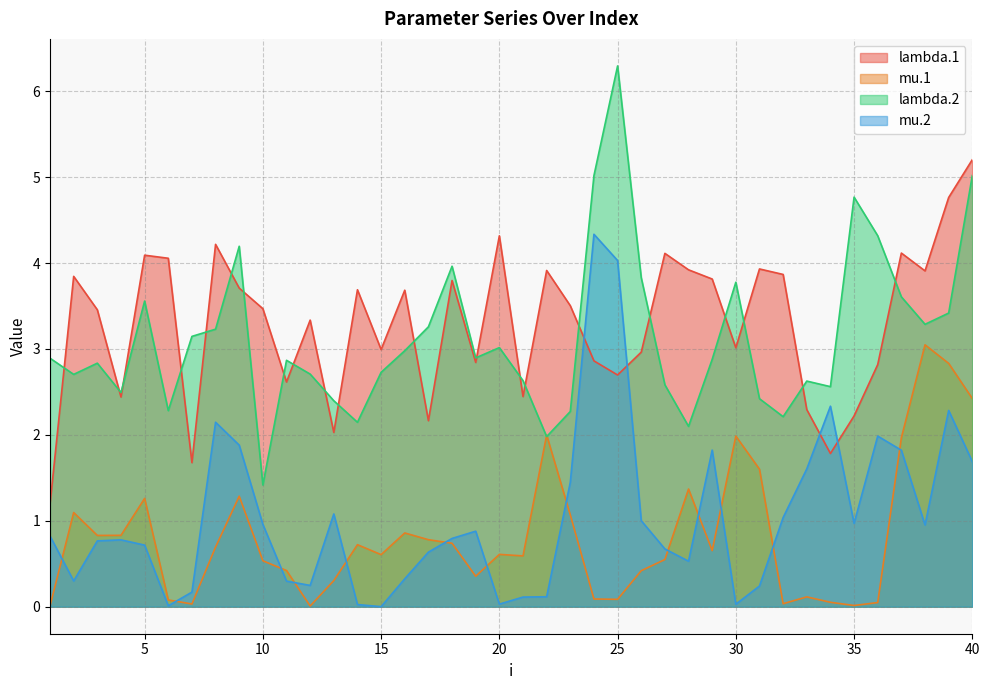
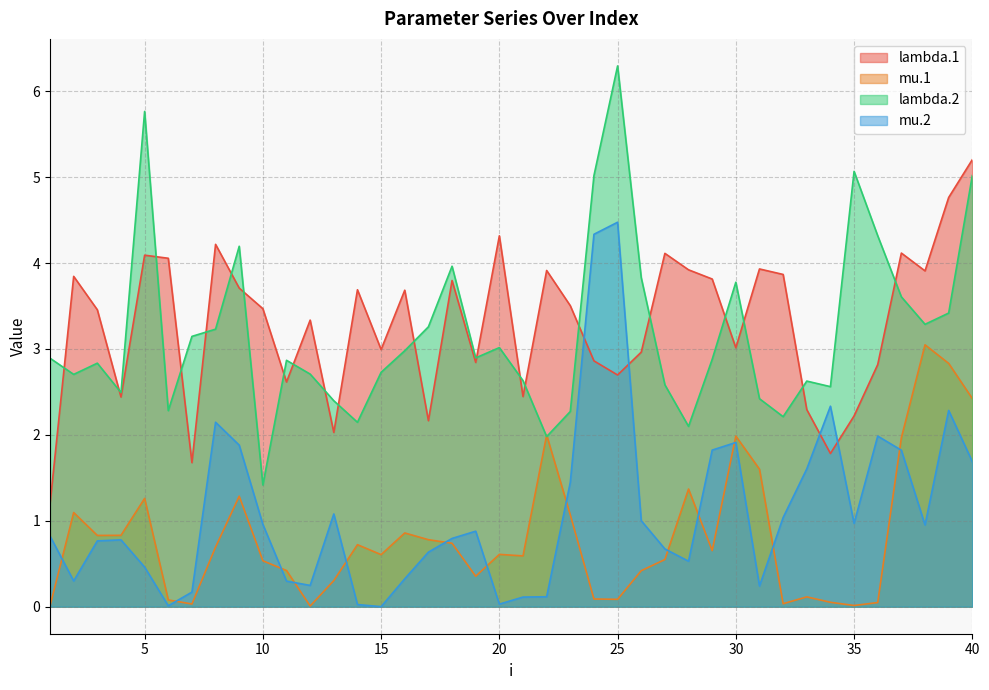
  {
    "lambda.2": {
-     "5": 3.6,
+     "5": 5.8,
      "10": 1.4,
      "15": 2.7,
      "20": 3.0,
      "25": 6.3,
      "30": 3.8,
-     "35": 4.8,
+     "35": 5.1,
      "40": 5.0
    },
    "mu.2": {
-     "5": 0.7,
+     "5": 0.5,
      "10": 1.0,
      "15": 0.0,
      "20": 0.0,
-     "25": 4.0,
-     "30": 0.0,
+     "25": 4.5,
+     "30": 1.9,
      "35": 1.0,
      "40": 1.7
    }
  }
